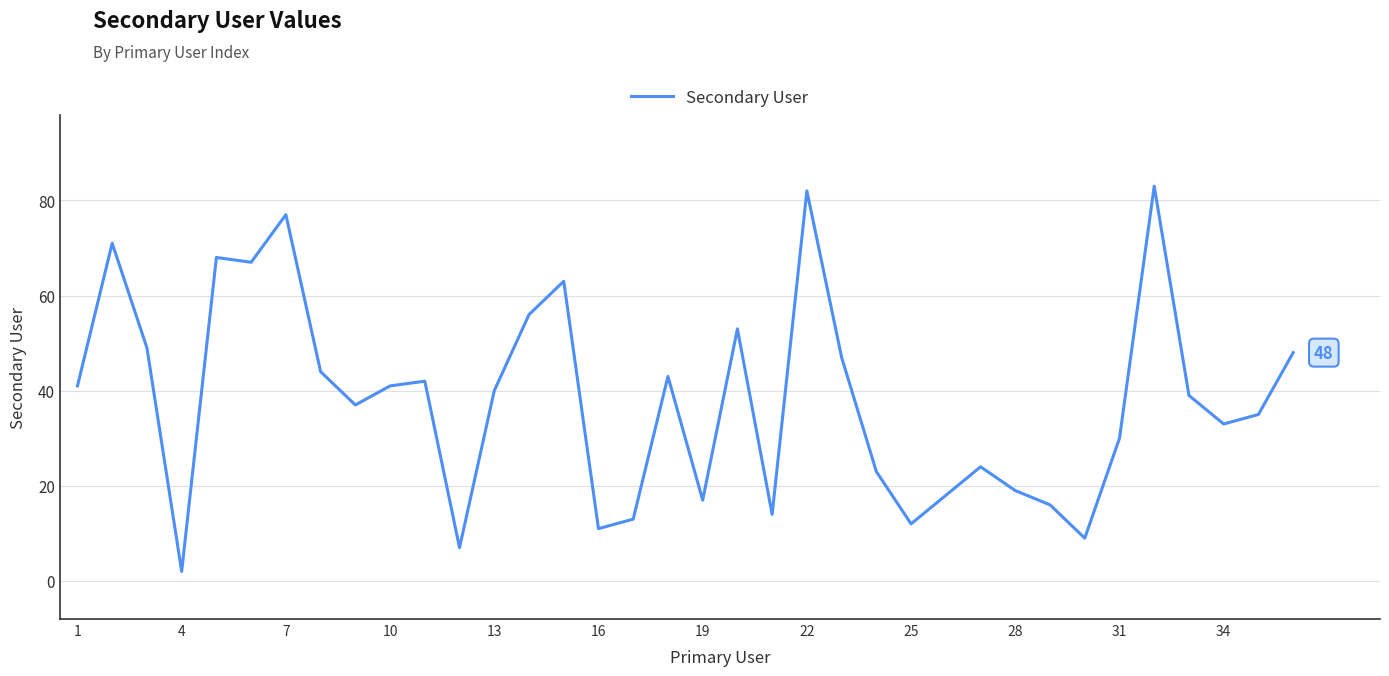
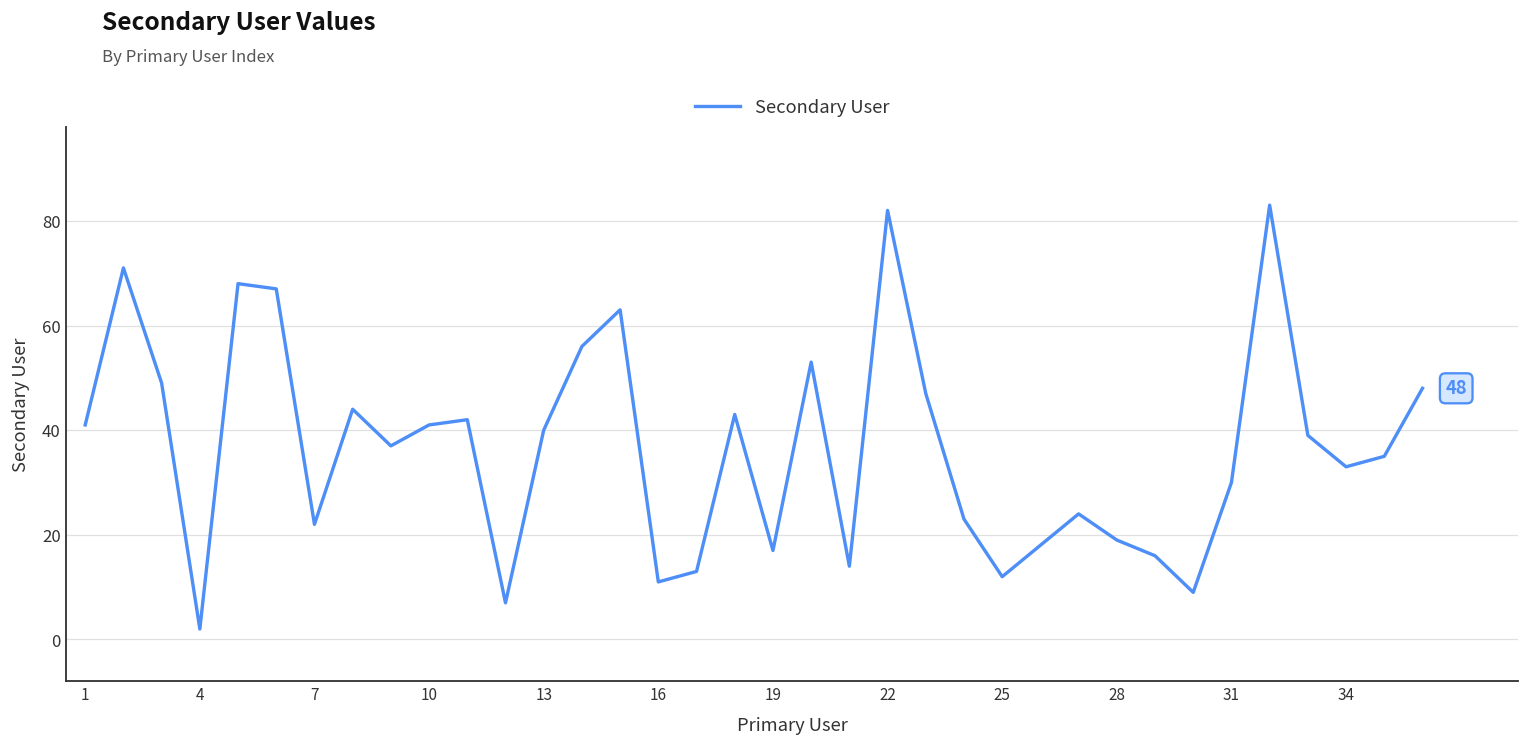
  {
    "1": 41,
    "4": 2,
-   "7": 77,
+   "7": 22,
    "10": 41,
    "13": 40,
    "16": 11,
    "19": 17,
    "22": 82,
    "25": 12,
    "28": 19,
    "31": 30,
    "34": 33
  }
